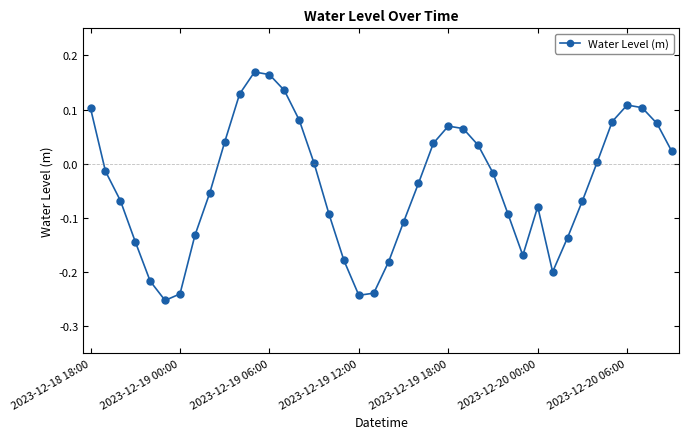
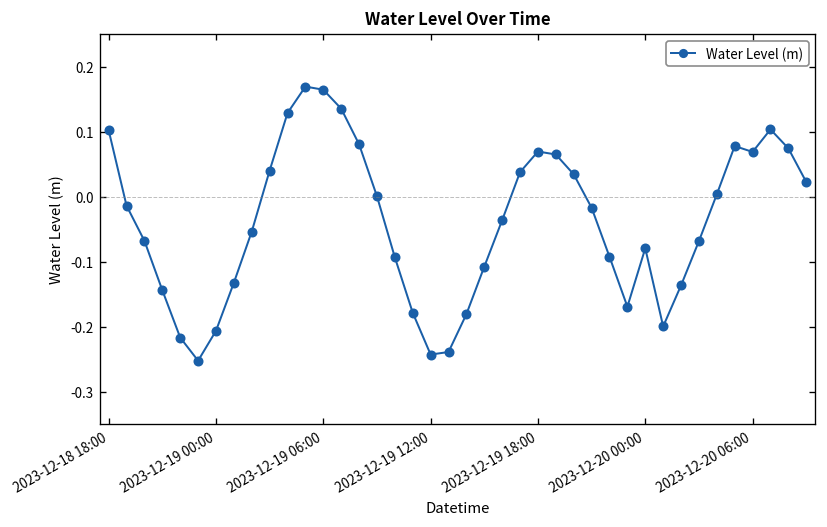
  {
    "2023-12-18 18:00": 0.10,
-   "2023-12-19 00:00": -0.24,
+   "2023-12-19 00:00": -0.21,
    "2023-12-19 06:00": 0.16,
    "2023-12-19 12:00": -0.24,
    "2023-12-19 18:00": 0.07,
    "2023-12-20 00:00": -0.08,
-   "2023-12-20 06:00": 0.11
+   "2023-12-20 06:00": 0.07
  }
